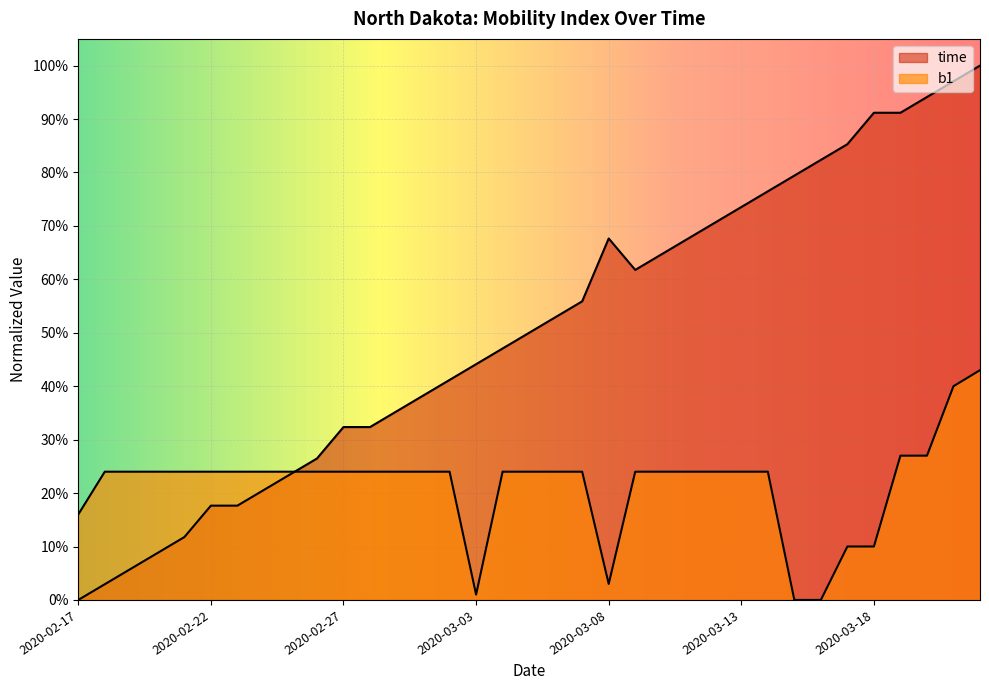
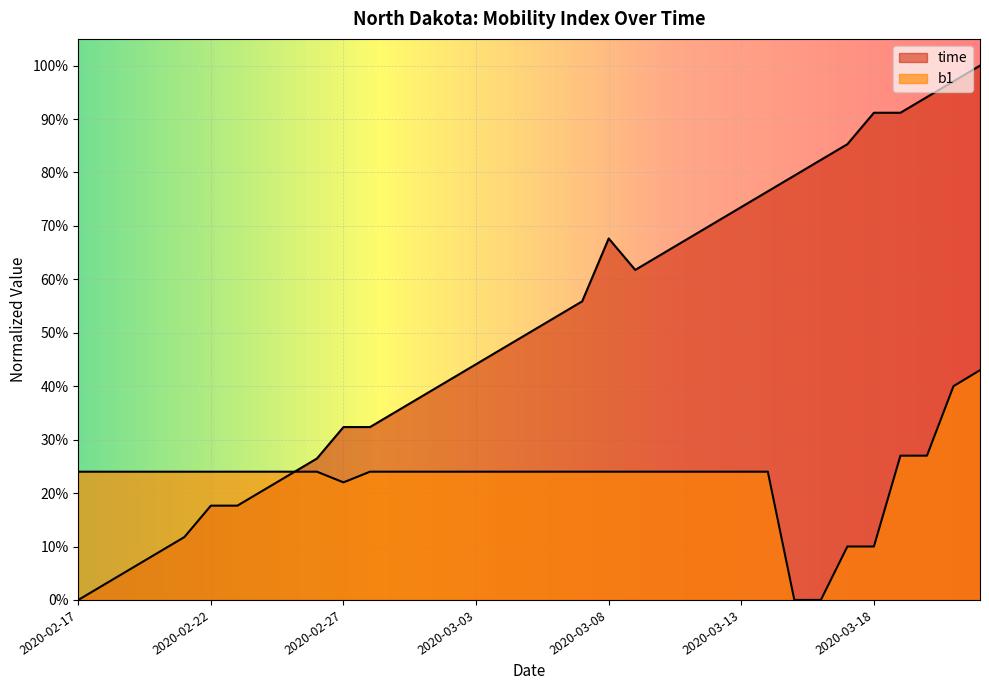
  {
    "time": {
      "2020-02-17": "0%",
      "2020-02-22": "18%",
      "2020-02-27": "32%",
      "2020-03-03": "44%",
      "2020-03-08": "68%",
      "2020-03-13": "74%",
      "2020-03-18": "91%"
    },
    "b1": {
-     "2020-02-17": "16%",
+     "2020-02-17": "24%",
      "2020-02-22": "24%",
-     "2020-02-27": "24%",
-     "2020-03-03": "1%",
-     "2020-03-08": "3%",
+     "2020-02-27": "22%",
+     "2020-03-03": "24%",
+     "2020-03-08": "24%",
      "2020-03-13": "24%",
      "2020-03-18": "10%"
    }
  }
